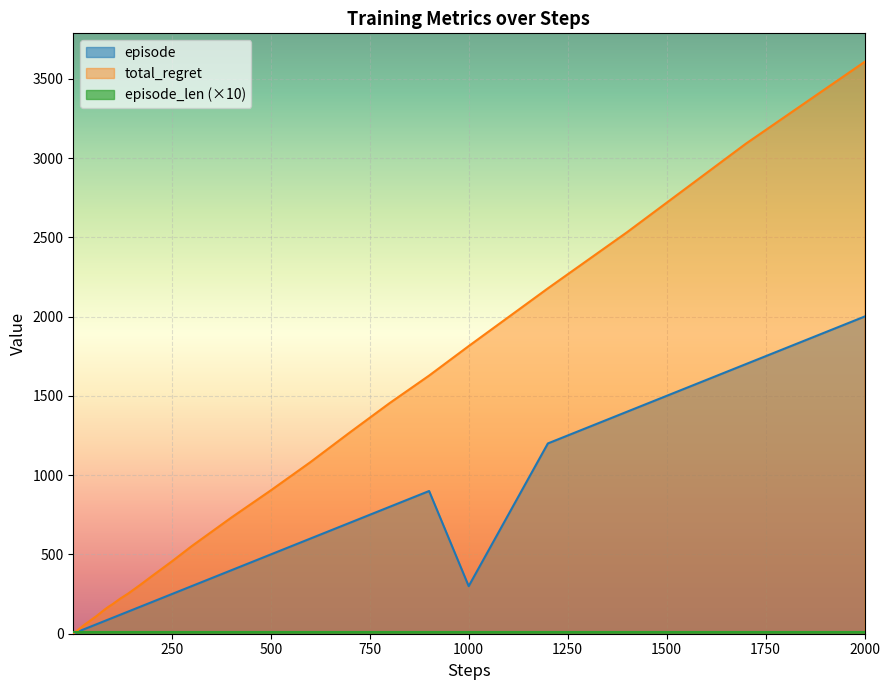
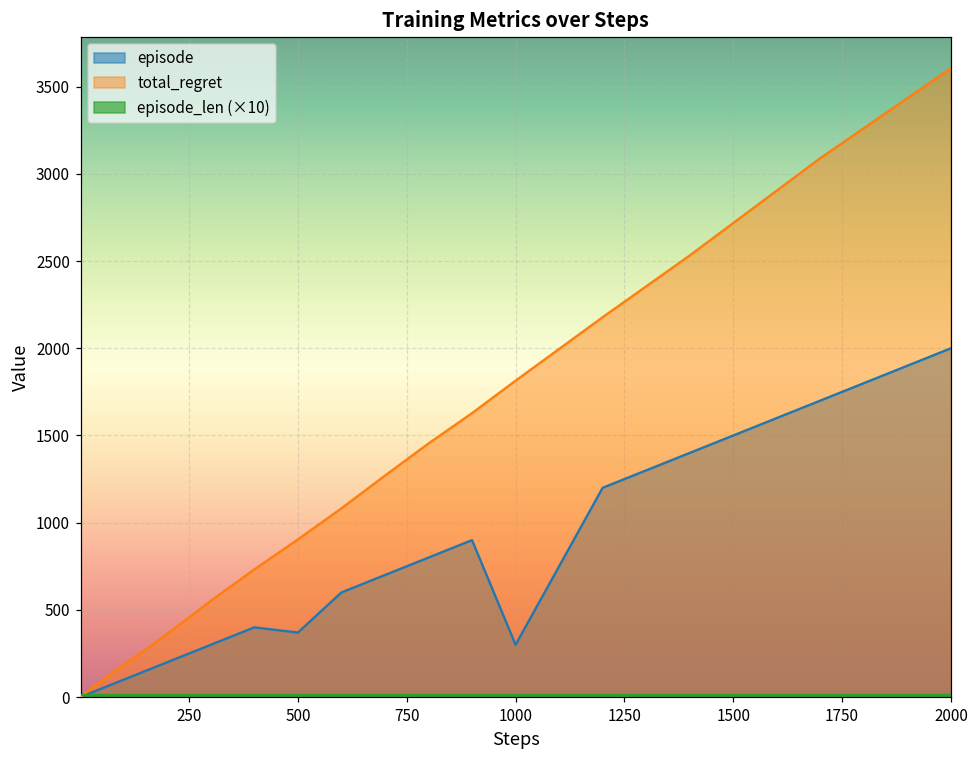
  {
    "episode": {
      "250": 250,
-     "500": 500,
+     "500": 370,
      "1000": 300,
      "2000": 2000
    },
    "total_regret": {
      "250": 460,
      "500": 900,
      "1000": 1810,
      "2000": 3610
    },
    "episode_len (×10)": {
      "250": 10,
      "500": 10,
      "1000": 10,
      "2000": 10
    }
  }
